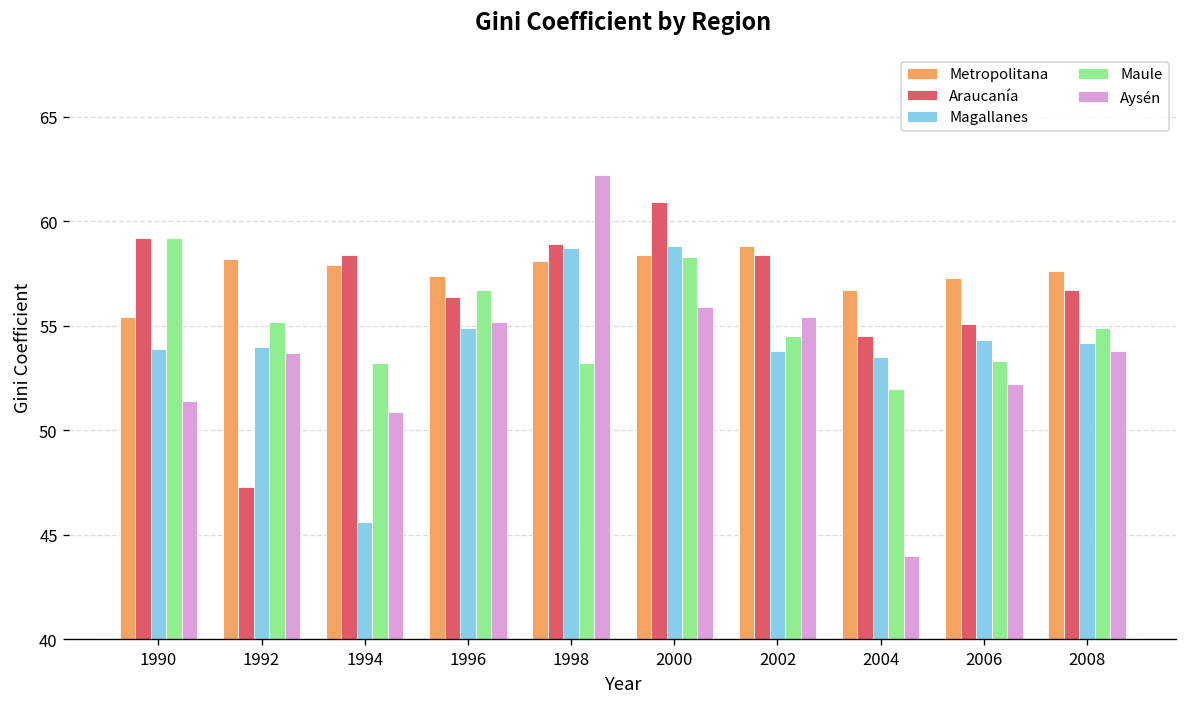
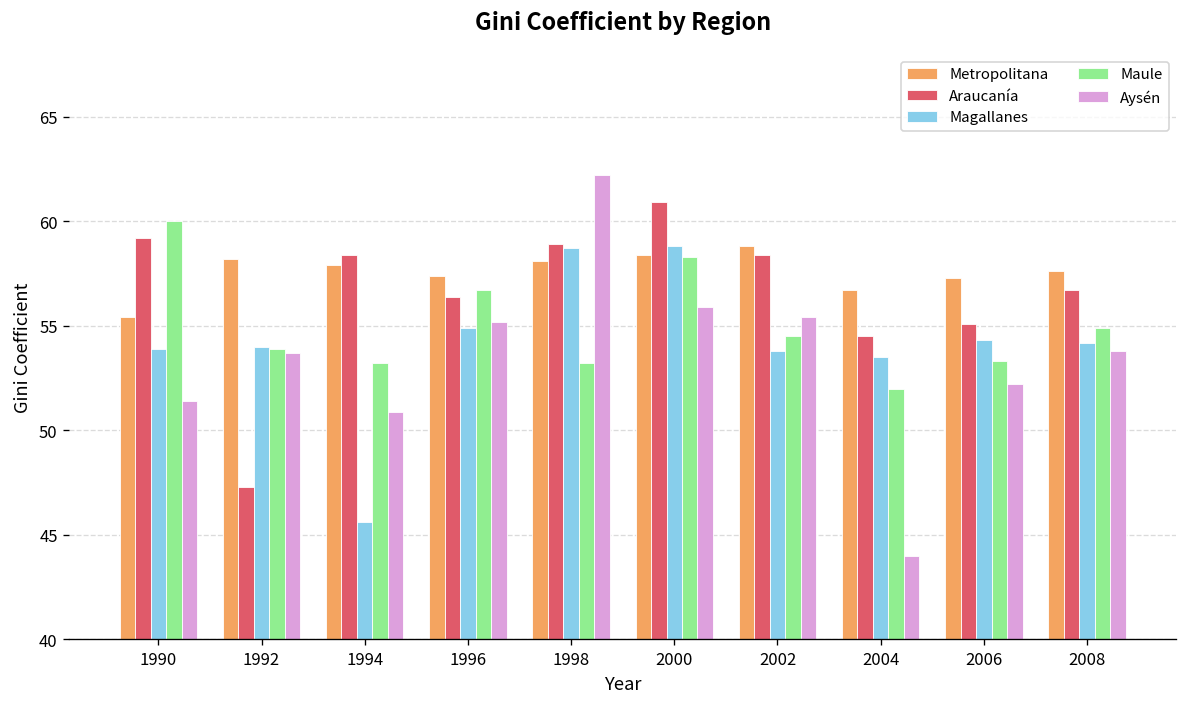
  {
    "Metropolitana": {
      "1990": 55.4,
      "1992": 58.2,
      "1994": 57.9,
      "1996": 57.4,
      "1998": 58.1,
      "2000": 58.4,
      "2002": 58.8,
      "2004": 56.7,
      "2006": 57.3,
      "2008": 57.6
    },
    "Araucanía": {
      "1990": 59.2,
      "1992": 47.3,
      "1994": 58.4,
      "1996": 56.4,
      "1998": 58.9,
      "2000": 60.9,
      "2002": 58.4,
      "2004": 54.5,
      "2006": 55.1,
      "2008": 56.7
    },
    "Magallanes": {
      "1990": 53.9,
      "1992": 54.0,
      "1994": 45.6,
      "1996": 54.9,
      "1998": 58.7,
      "2000": 58.8,
      "2002": 53.8,
      "2004": 53.5,
      "2006": 54.3,
      "2008": 54.2
    },
    "Maule": {
-     "1990": 59.2,
-     "1992": 55.2,
+     "1990": 60.0,
+     "1992": 53.9,
      "1994": 53.2,
      "1996": 56.7,
      "1998": 53.2,
      "2000": 58.3,
      "2002": 54.5,
      "2004": 52.0,
      "2006": 53.3,
      "2008": 54.9
    },
    "Aysén": {
      "1990": 51.4,
      "1992": 53.7,
      "1994": 50.9,
      "1996": 55.2,
      "1998": 62.2,
      "2000": 55.9,
      "2002": 55.4,
      "2004": 44.0,
      "2006": 52.2,
      "2008": 53.8
    }
  }
